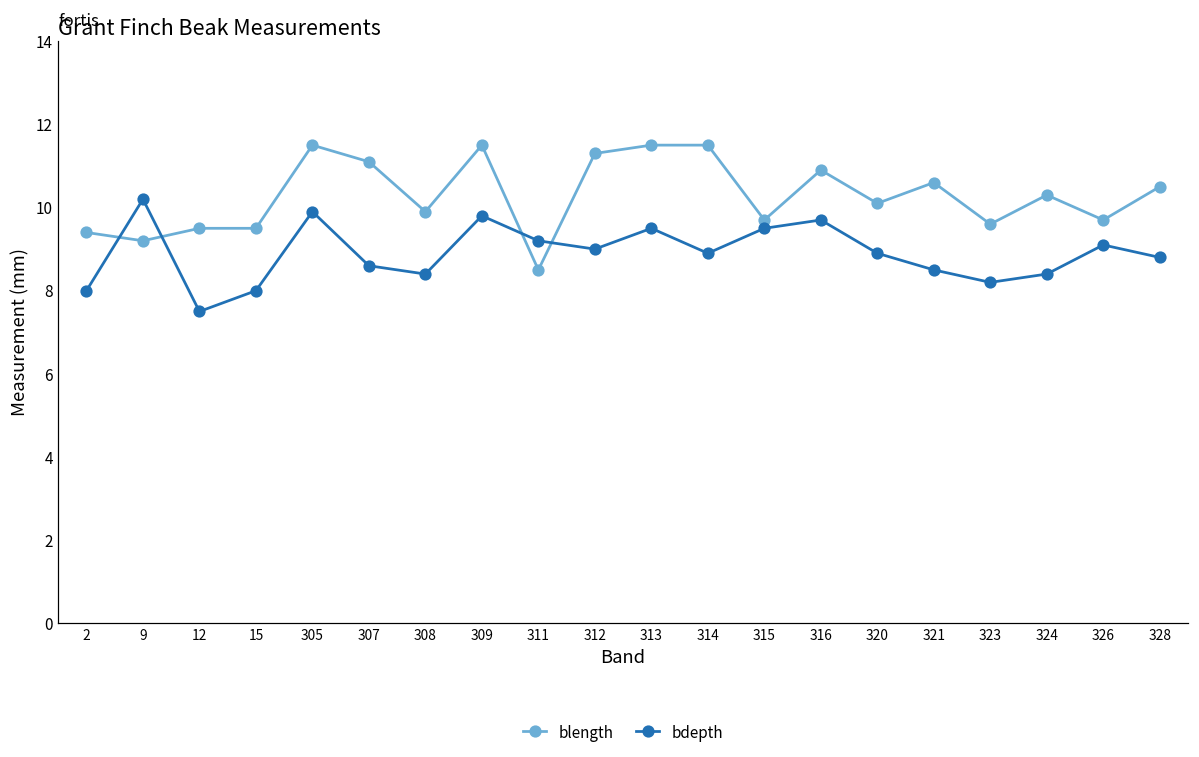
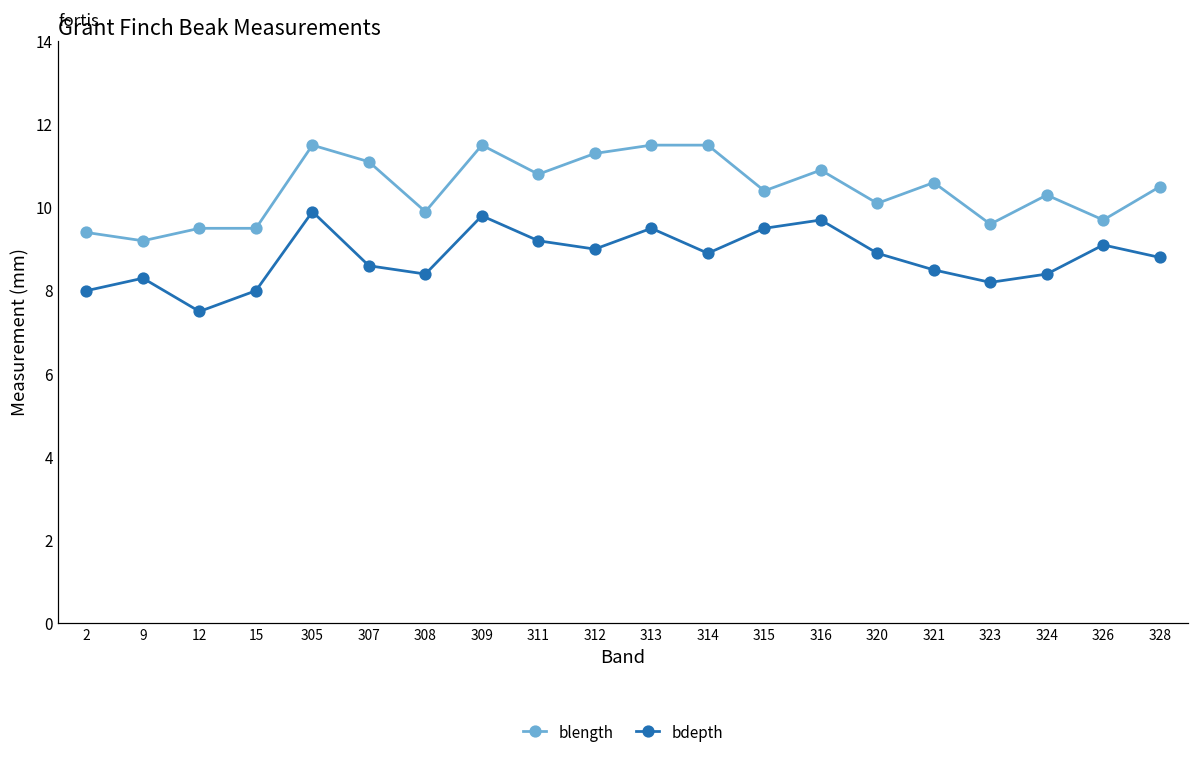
  {
    "blength": {
      "2": 9.4,
      "9": 9.2,
      "12": 9.5,
      "15": 9.5,
      "305": 11.5,
      "307": 11.1,
      "308": 9.9,
      "309": 11.5,
-     "311": 8.5,
+     "311": 10.8,
      "312": 11.3,
      "313": 11.5,
      "314": 11.5,
-     "315": 9.7,
+     "315": 10.4,
      "316": 10.9,
      "320": 10.1,
      "321": 10.6,
      "323": 9.6,
      "324": 10.3,
      "326": 9.7,
      "328": 10.5
    },
    "bdepth": {
      "2": 8.0,
-     "9": 10.2,
+     "9": 8.3,
      "12": 7.5,
      "15": 8.0,
      "305": 9.9,
      "307": 8.6,
      "308": 8.4,
      "309": 9.8,
      "311": 9.2,
      "312": 9.0,
      "313": 9.5,
      "314": 8.9,
      "315": 9.5,
      "316": 9.7,
      "320": 8.9,
      "321": 8.5,
      "323": 8.2,
      "324": 8.4,
      "326": 9.1,
      "328": 8.8
    }
  }
